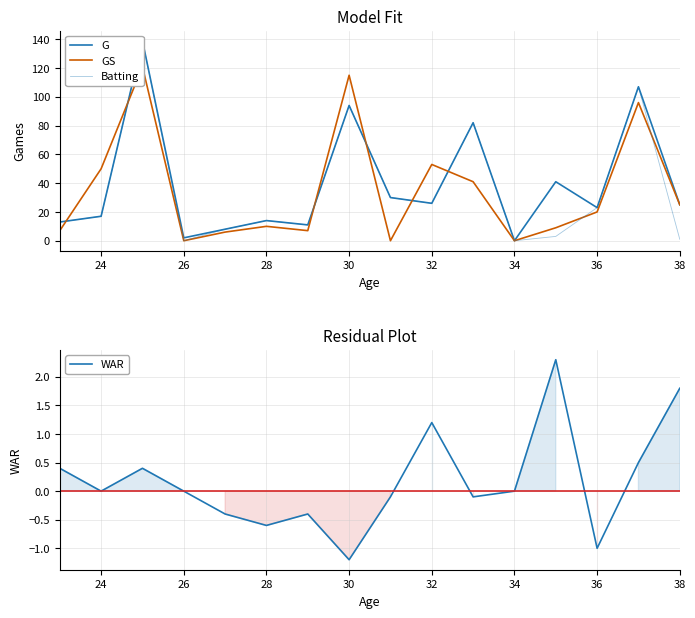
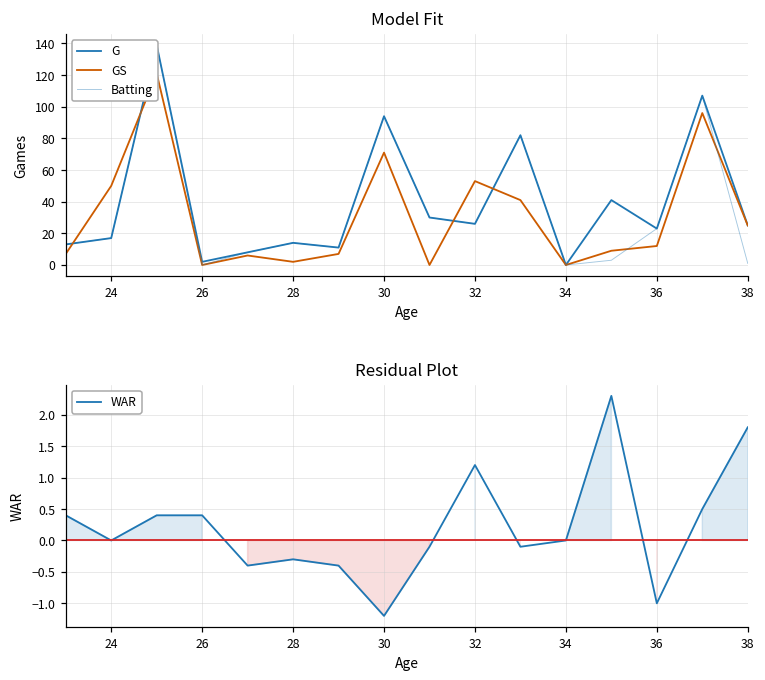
  {
    "Model Fit": {
      "GS": {
        "24": 50,
-       "28": 10,
-       "30": 115,
+       "28": 2,
+       "30": 71,
        "32": 53,
-       "36": 20
+       "36": 12
      }
    },
    "Residual Plot": {
      "24": 0.0,
-     "26": 0.0,
-     "28": -0.6,
+     "26": 0.4,
+     "28": -0.3,
      "30": -1.2,
      "32": 1.2,
      "34": 0.0,
      "36": -1.0,
      "38": 1.8
    }
  }
